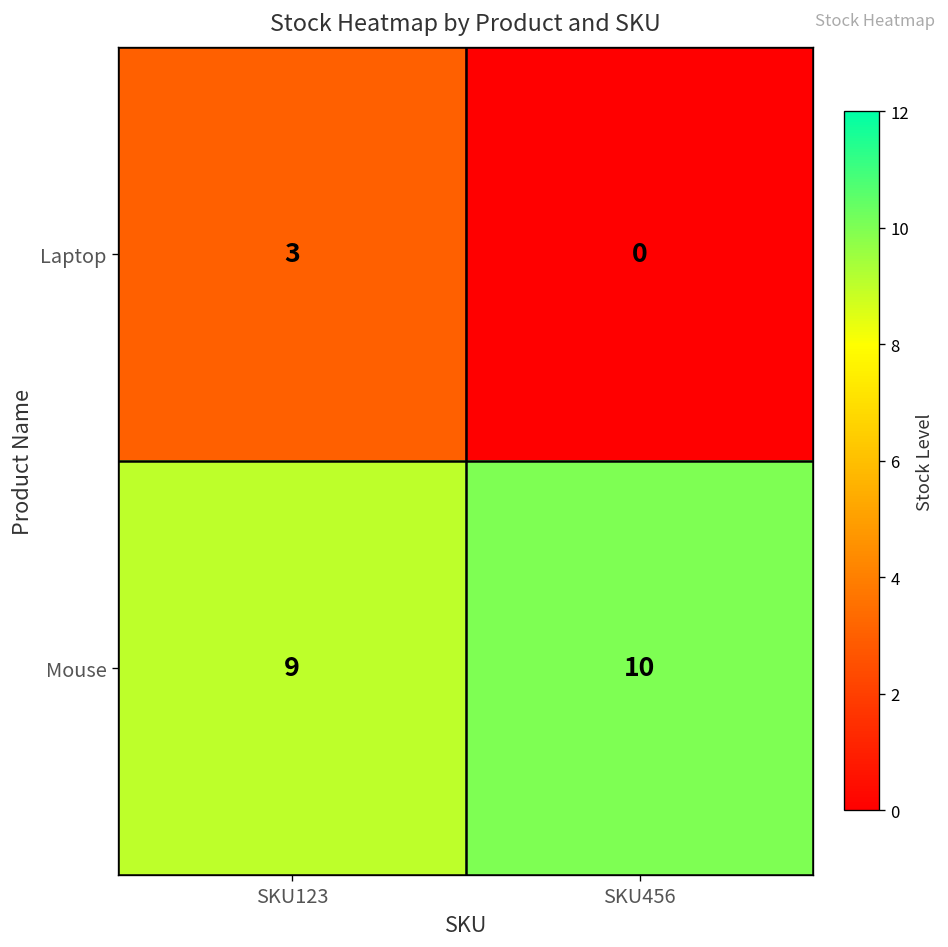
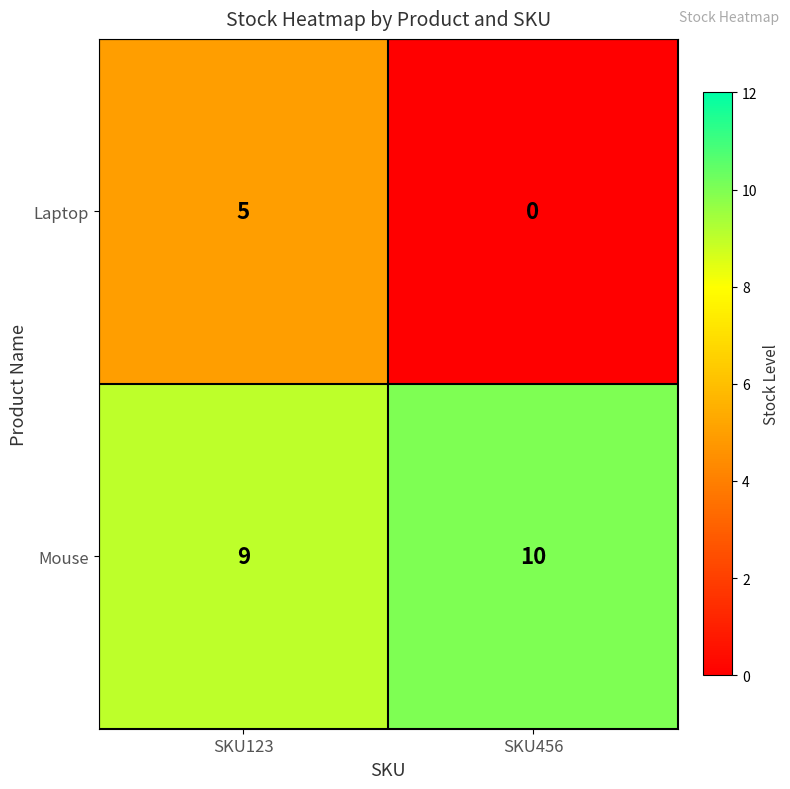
  {
    "Laptop": {
-     "SKU123": 3,
+     "SKU123": 5,
      "SKU456": 0
    },
    "Mouse": {
      "SKU123": 9,
      "SKU456": 10
    }
  }
